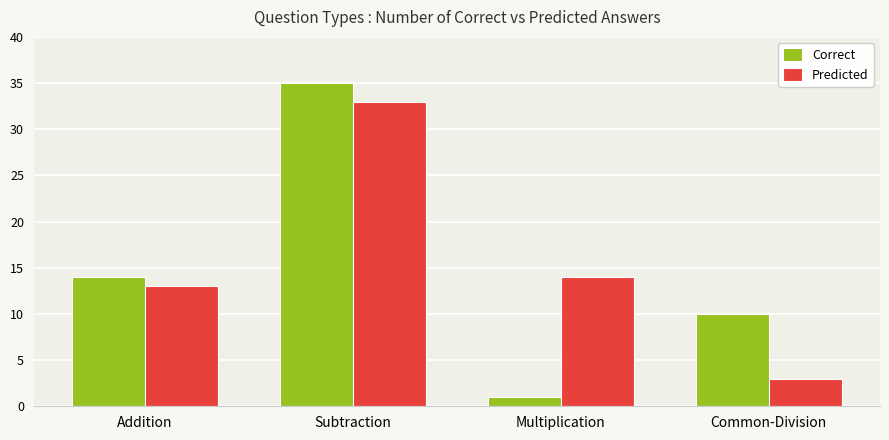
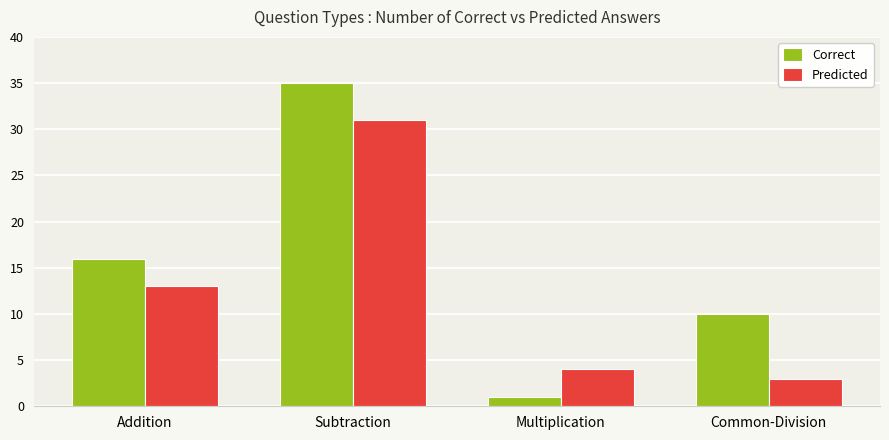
  {
    "Correct": {
-     "Addition": 14,
+     "Addition": 16,
      "Subtraction": 35,
      "Multiplication": 1,
      "Common-Division": 10
    },
    "Predicted": {
      "Addition": 13,
-     "Subtraction": 33,
-     "Multiplication": 14,
+     "Subtraction": 31,
+     "Multiplication": 4,
      "Common-Division": 3
    }
  }
